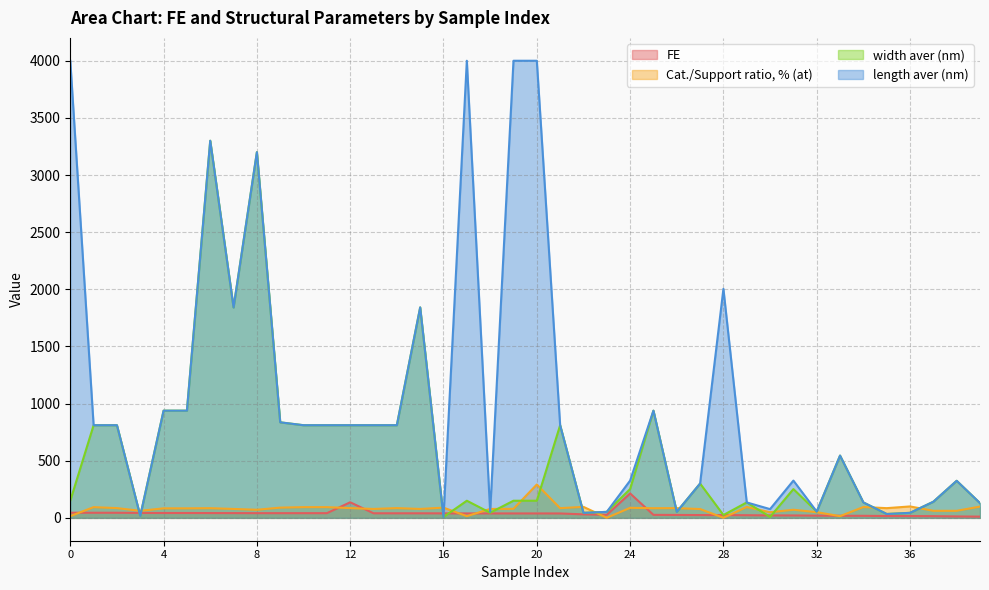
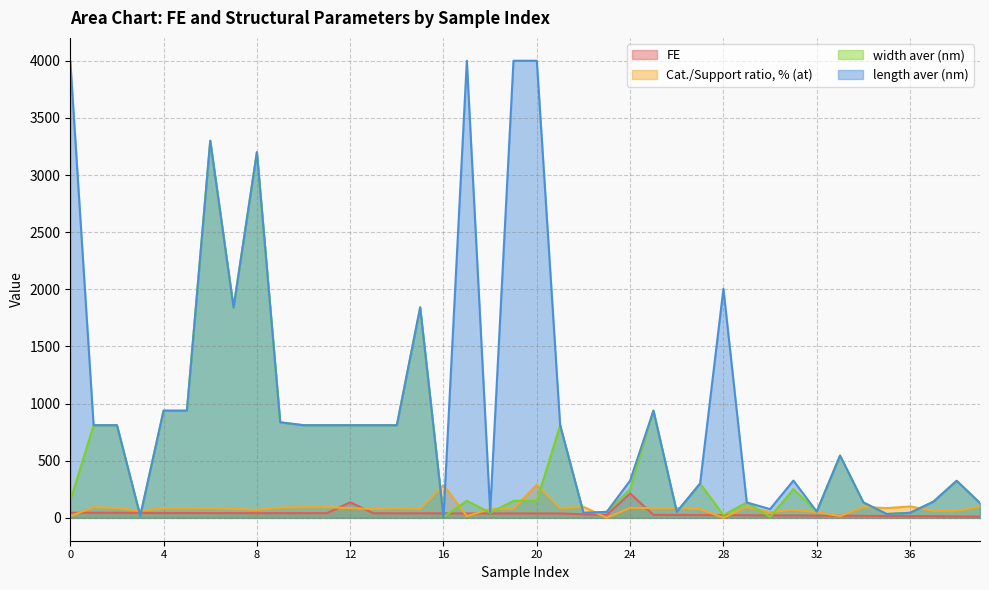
  {
    "FE": {
      "0": 50,
      "4": 40,
      "8": 40,
      "12": 140,
      "16": 40,
      "20": 40,
      "24": 210,
      "32": 20,
      "36": 20
    },
    "Cat./Support ratio, % (at)": {
      "0": 10,
      "4": 80,
      "8": 70,
      "12": 90,
-     "16": 90,
+     "16": 290,
      "20": 290,
      "24": 90,
      "28": 0,
      "36": 100
    },
    "width aver (nm)": {
      "0": 150,
      "20": 150,
      "24": 250
    },
    "length aver (nm)": {
      "0": 4000,
      "20": 4000,
      "24": 330,
      "28": 2000
    }
  }
